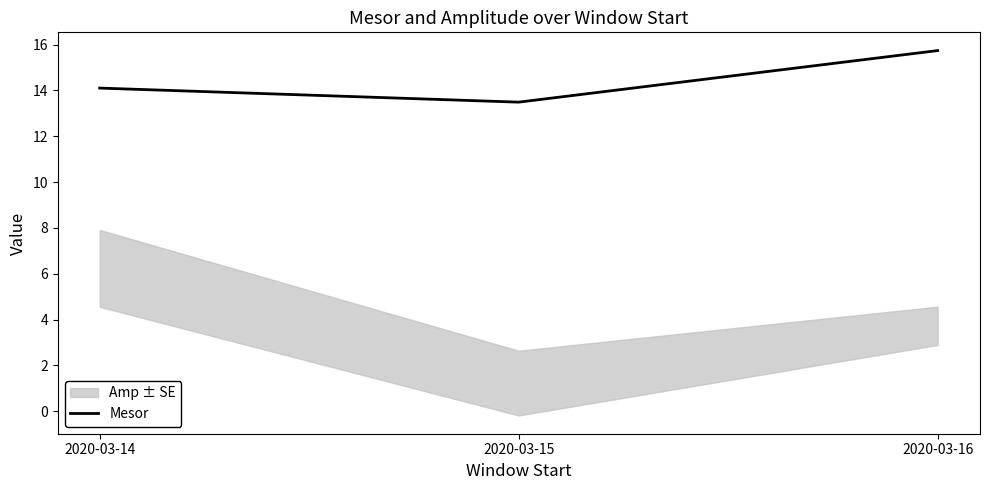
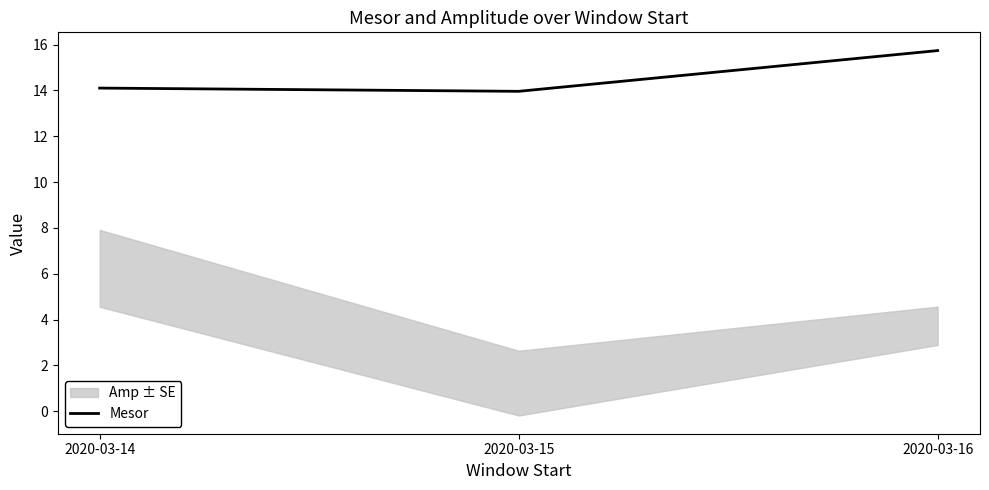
  {
    "Mesor": {
      "2020-03-14": 14.1,
-     "2020-03-15": 13.5,
+     "2020-03-15": 14.0,
      "2020-03-16": 15.7
    }
  }
